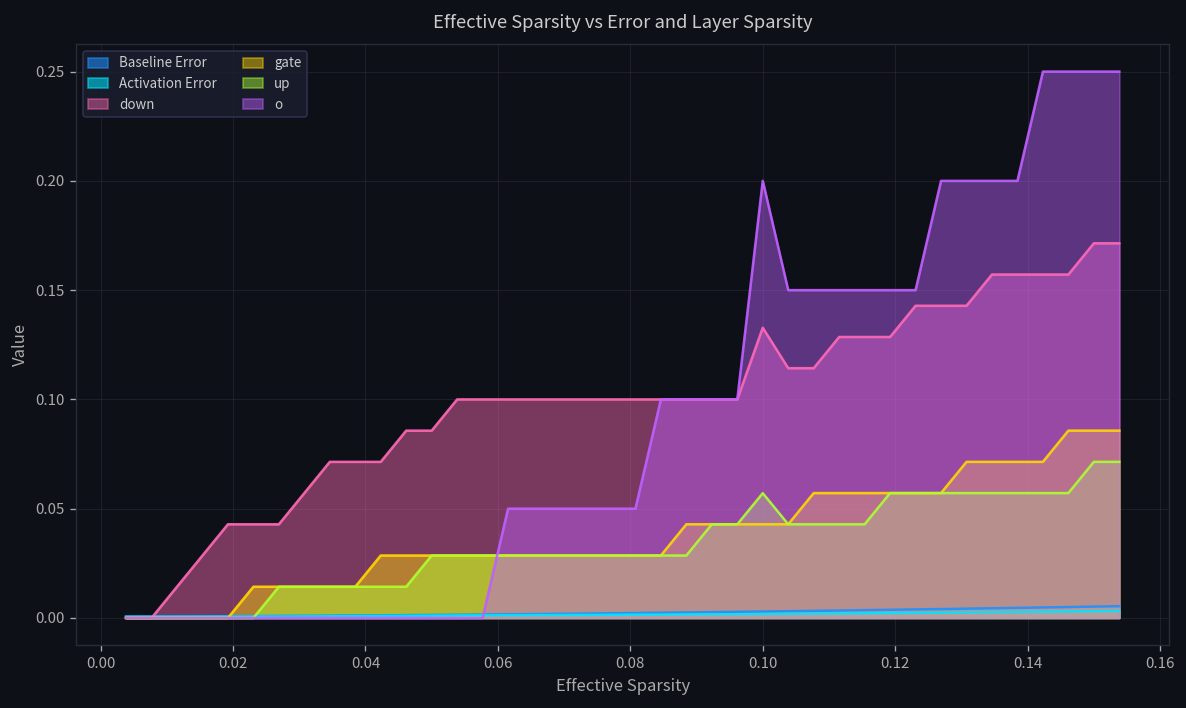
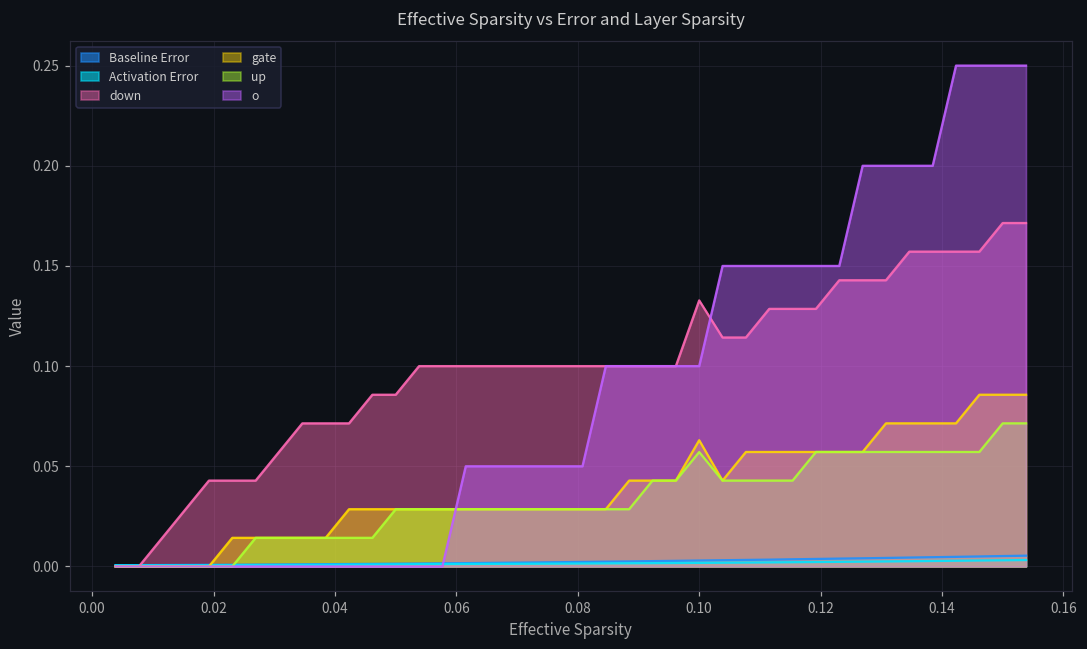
  {
    "down": {
      "0.10": 0.133
    },
    "gate": {
-     "0.10": 0.043
+     "0.10": 0.063
    },
    "up": {
      "0.10": 0.057
    },
    "o": {
-     "0.10": 0.2
+     "0.10": 0.1
    }
  }
